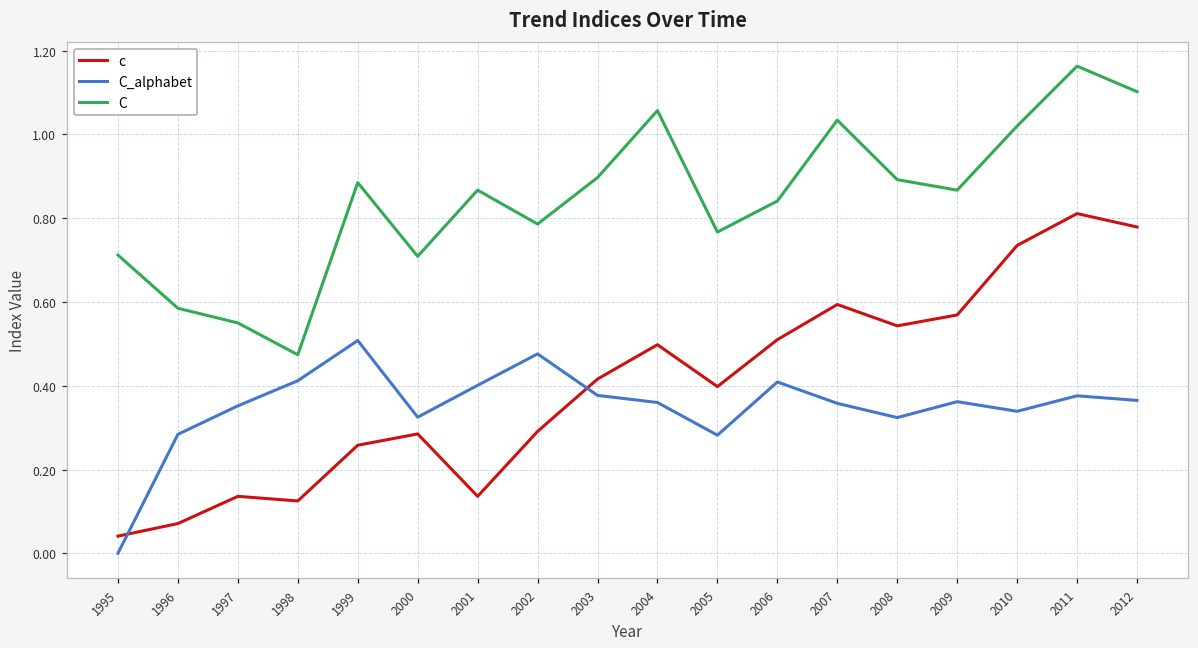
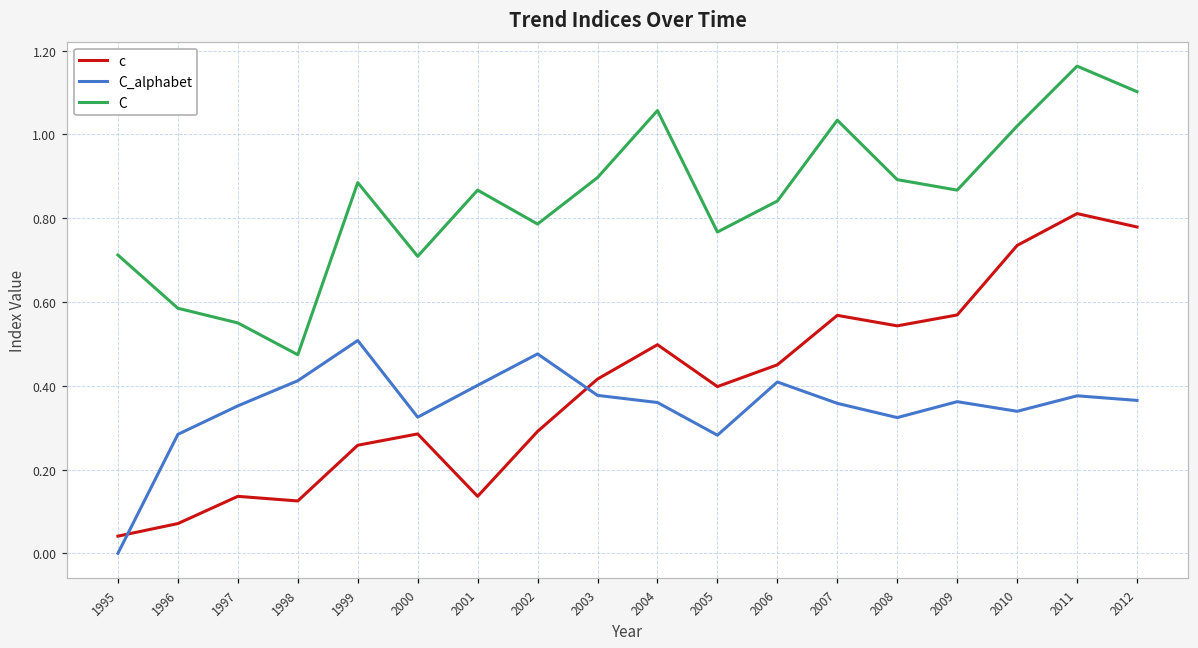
  {
    "c": {
      "1995": 0.04,
      "1996": 0.07,
      "1997": 0.14,
      "1998": 0.13,
      "1999": 0.26,
      "2000": 0.29,
      "2001": 0.14,
      "2002": 0.29,
      "2003": 0.42,
      "2004": 0.50,
      "2005": 0.40,
-     "2006": 0.51,
-     "2007": 0.59,
+     "2006": 0.45,
+     "2007": 0.57,
      "2008": 0.54,
      "2009": 0.57,
      "2010": 0.74,
      "2011": 0.81,
      "2012": 0.78
    },
    "C_alphabet": {
      "1995": 0.00,
      "1996": 0.28,
      "1997": 0.35,
      "1998": 0.41,
      "1999": 0.51,
      "2000": 0.33,
      "2001": 0.40,
      "2002": 0.48,
      "2003": 0.38,
      "2004": 0.36,
      "2005": 0.28,
      "2006": 0.41,
      "2007": 0.36,
      "2008": 0.32,
      "2009": 0.36,
      "2010": 0.34,
      "2011": 0.38,
      "2012": 0.37
    },
    "C": {
      "1995": 0.71,
      "1996": 0.59,
      "1997": 0.55,
      "1998": 0.47,
      "1999": 0.89,
      "2000": 0.71,
      "2001": 0.87,
      "2002": 0.79,
      "2003": 0.90,
      "2004": 1.06,
      "2005": 0.77,
      "2006": 0.84,
      "2007": 1.03,
      "2008": 0.89,
      "2009": 0.87,
      "2010": 1.02,
      "2011": 1.16,
      "2012": 1.10
    }
  }
